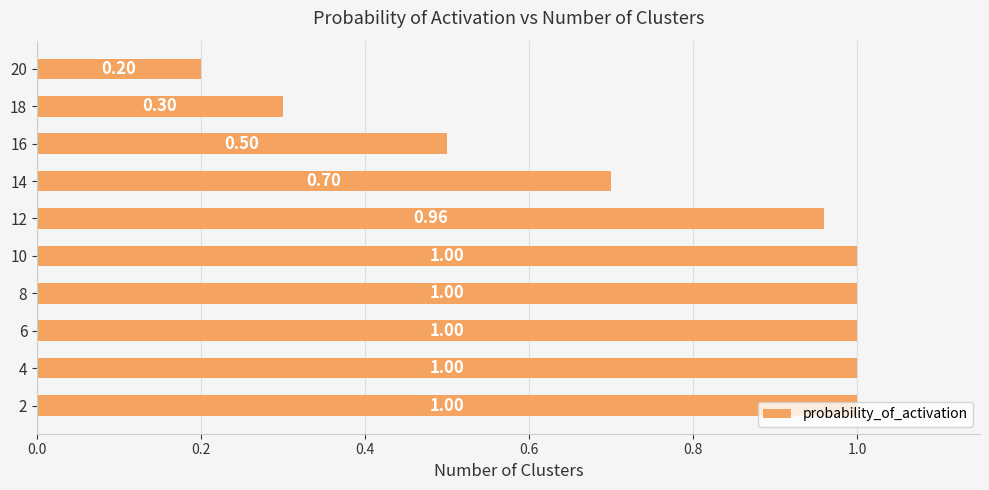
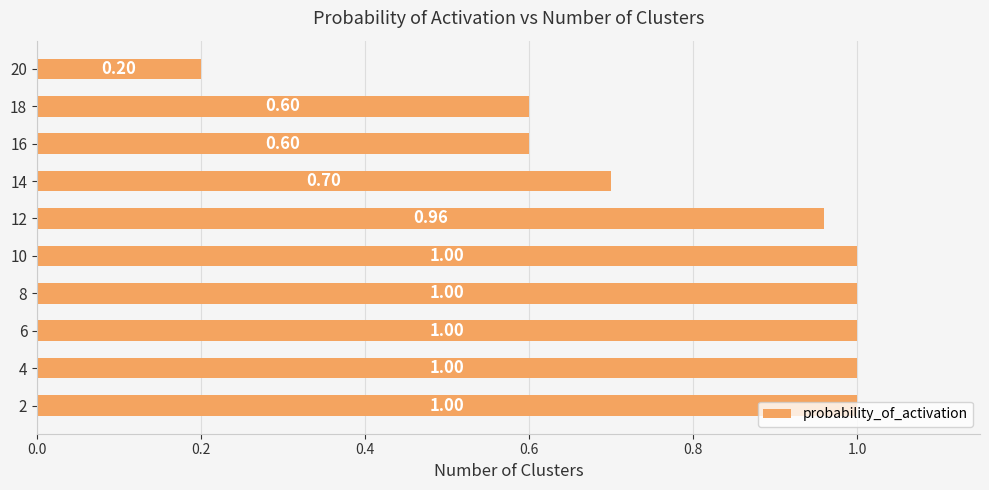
  {
    "20": 0.20,
-   "18": 0.30,
-   "16": 0.50,
+   "18": 0.60,
+   "16": 0.60,
    "14": 0.70,
    "12": 0.96,
    "10": 1.00,
    "8": 1.00,
    "6": 1.00,
    "4": 1.00
  }
